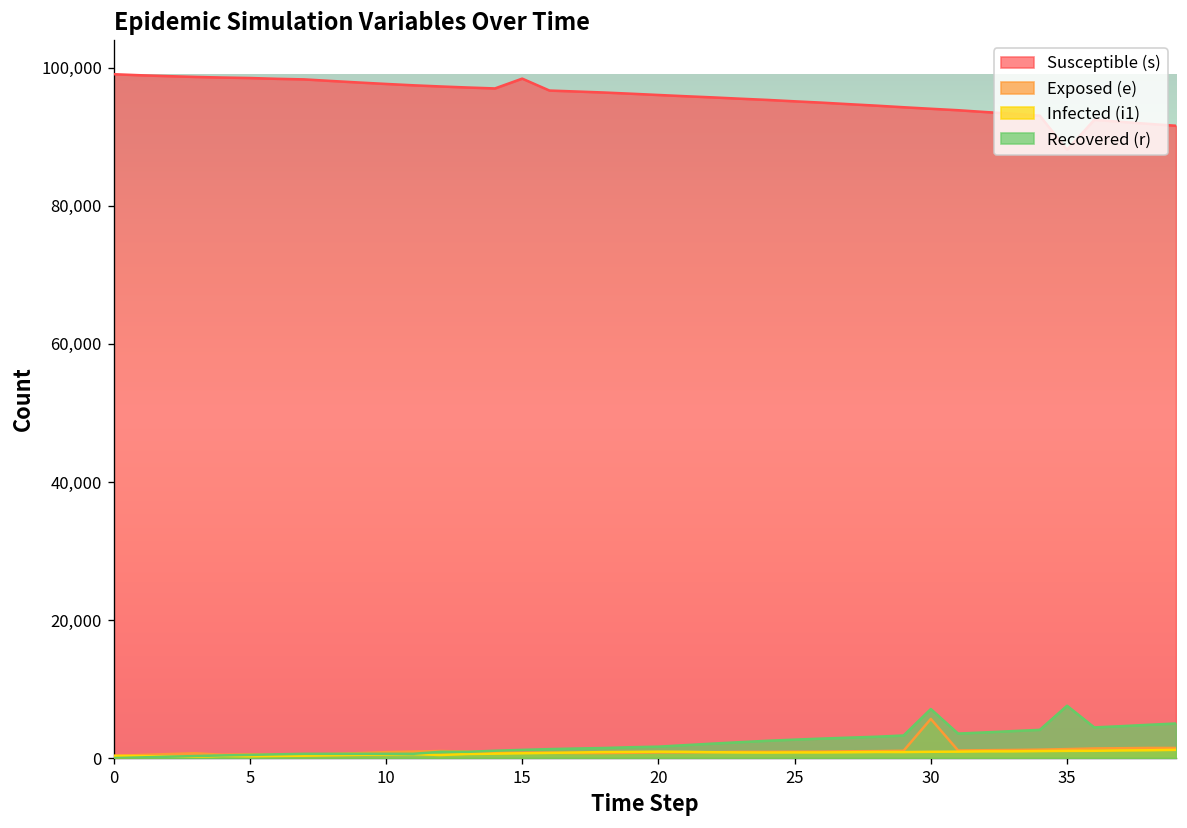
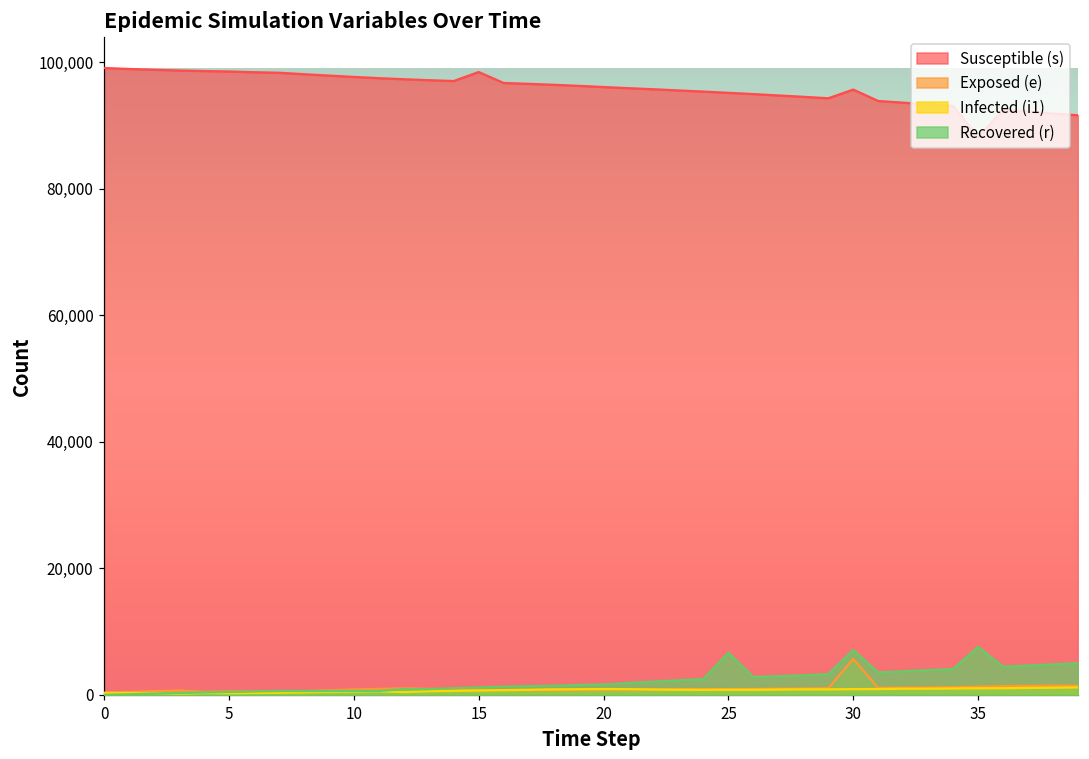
  {
    "Susceptible (s)": {
      "0": "99,000",
      "5": "99,000",
      "10": "98,000",
      "15": "98,000",
      "20": "96,000",
      "25": "95,000",
-     "30": "94,000"
+     "30": "96,000"
    },
    "Exposed (e)": {
      "30": "6,000"
    },
    "Infected (i1)": {
      "30": "1,000"
    },
    "Recovered (r)": {
      "20": "2,000",
-     "25": "3,000",
+     "25": "7,000",
      "30": "7,000",
      "35": "8,000"
    }
  }
